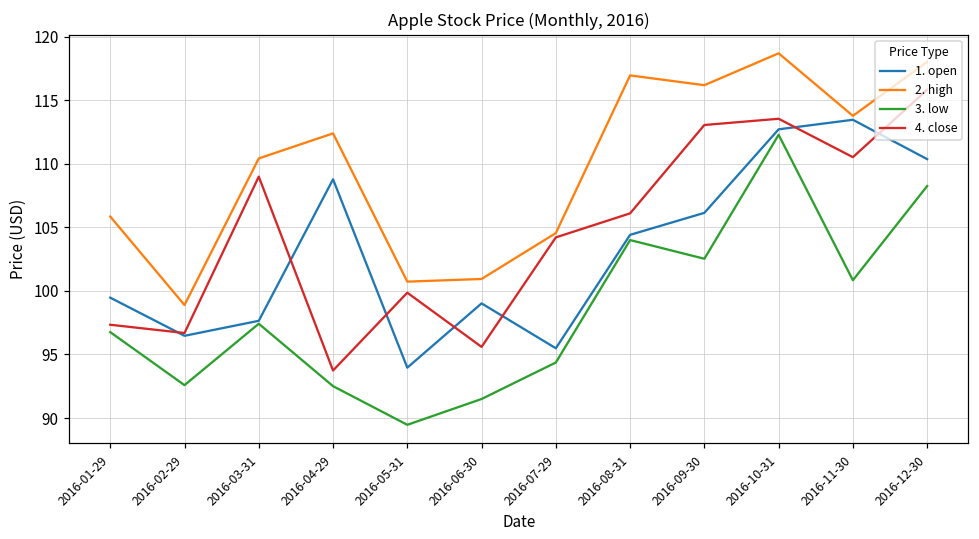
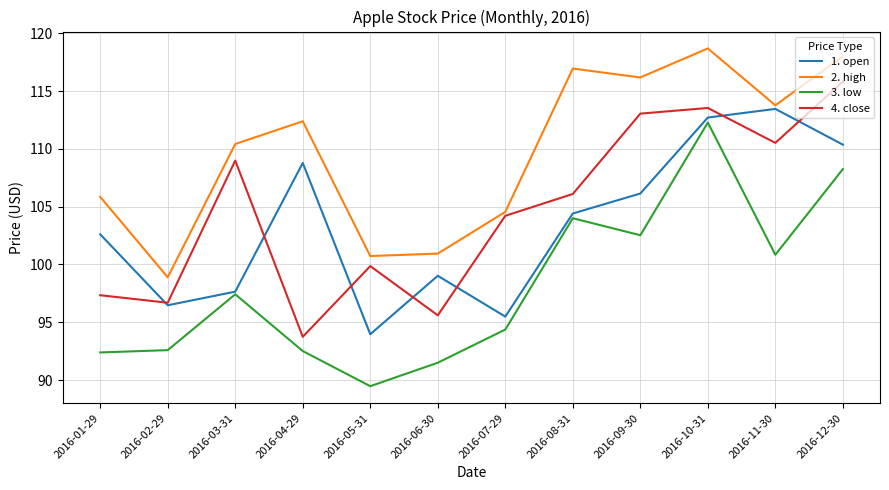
  {
    "1. open": {
-     "2016-01-29": 99.5,
+     "2016-01-29": 102.6,
      "2016-02-29": 96.5,
      "2016-03-31": 97.7,
      "2016-04-29": 108.8,
      "2016-05-31": 94.0,
      "2016-06-30": 99.0,
      "2016-07-29": 95.5,
      "2016-08-31": 104.4,
      "2016-09-30": 106.1,
      "2016-10-31": 112.7,
      "2016-11-30": 113.5,
      "2016-12-30": 110.4
    },
    "2. high": {
      "2016-01-29": 105.9,
      "2016-02-29": 98.9,
      "2016-03-31": 110.4,
      "2016-04-29": 112.4,
      "2016-05-31": 100.7,
      "2016-06-30": 100.9,
      "2016-07-29": 104.6,
      "2016-08-31": 117.0,
      "2016-09-30": 116.2,
      "2016-10-31": 118.7,
      "2016-11-30": 113.8
    },
    "3. low": {
-     "2016-01-29": 96.8,
+     "2016-01-29": 92.4,
      "2016-02-29": 92.6,
      "2016-03-31": 97.4,
      "2016-04-29": 92.5,
      "2016-05-31": 89.5,
      "2016-06-30": 91.5,
      "2016-07-29": 94.4,
      "2016-08-31": 104.0,
      "2016-09-30": 102.5,
      "2016-10-31": 112.3,
      "2016-11-30": 100.8,
      "2016-12-30": 108.3
    },
    "4. close": {
      "2016-01-29": 97.3,
      "2016-02-29": 96.7,
      "2016-03-31": 109.0,
      "2016-04-29": 93.7,
      "2016-05-31": 99.9,
      "2016-06-30": 95.6,
      "2016-07-29": 104.2,
      "2016-08-31": 106.1,
      "2016-09-30": 113.1,
      "2016-10-31": 113.5,
      "2016-11-30": 110.5
    }
  }
